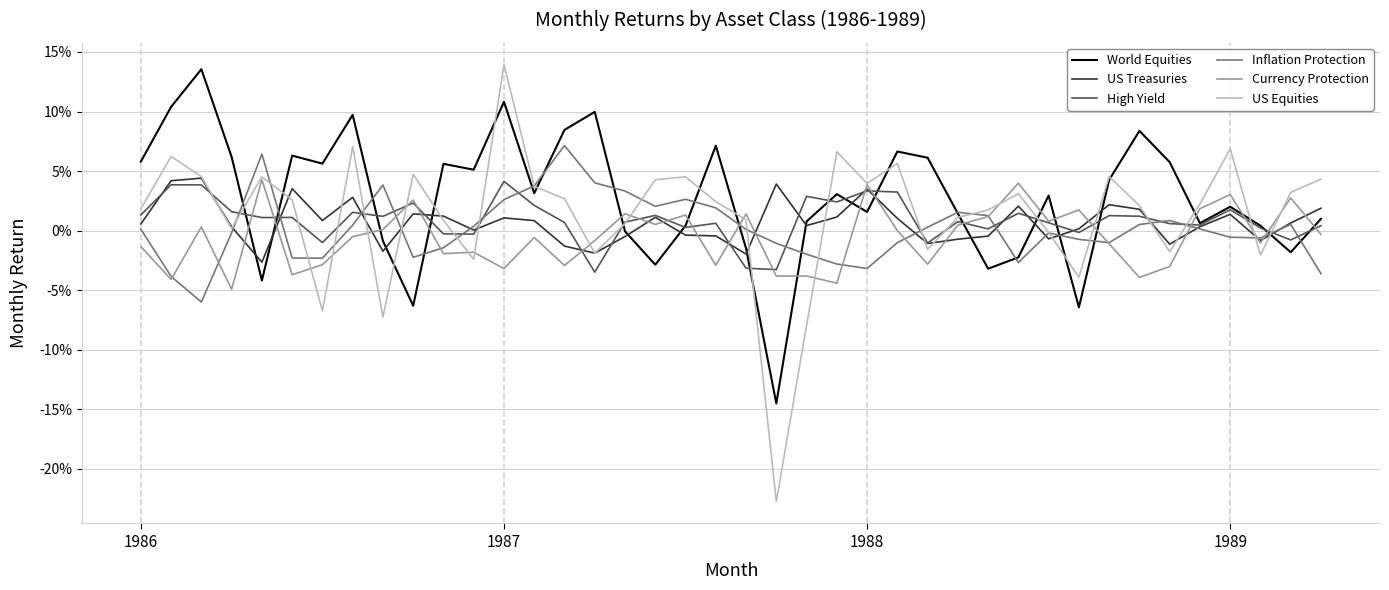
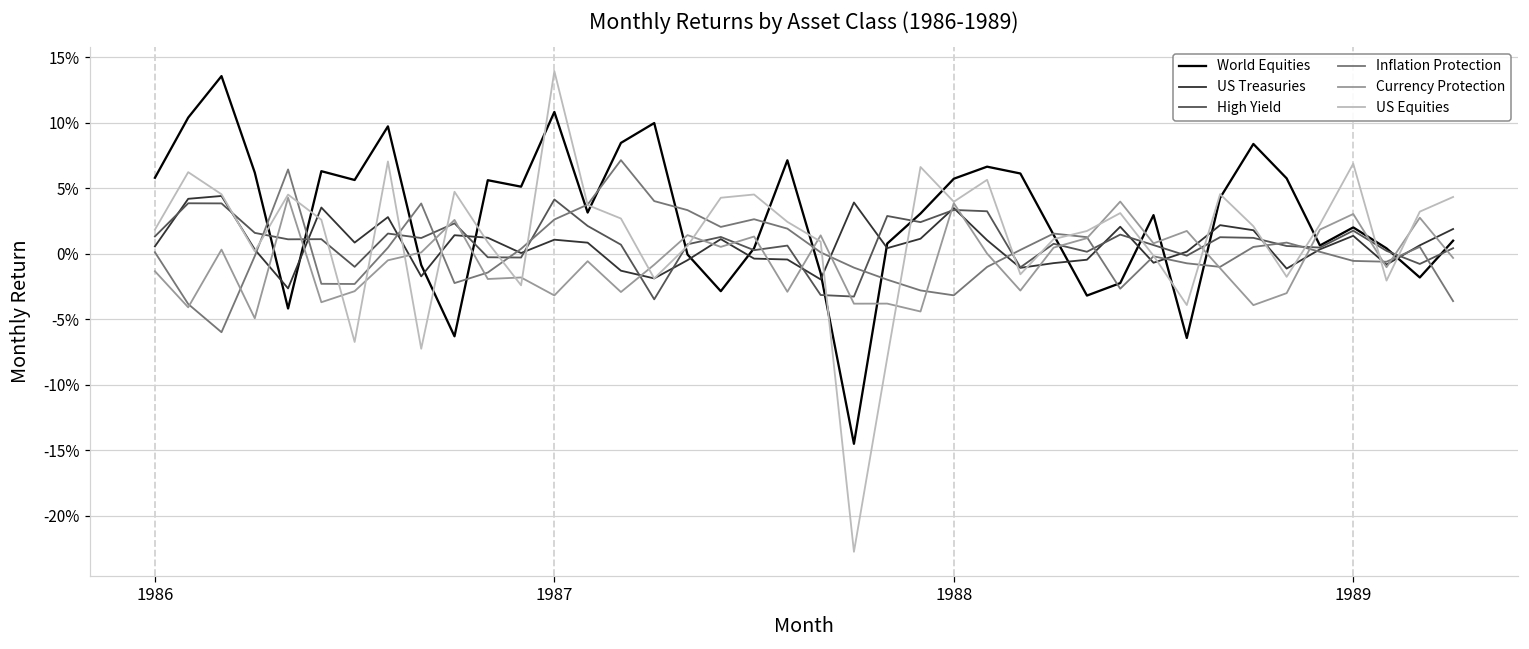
  {
    "World Equities": {
      "1986": "5.8%",
      "1987": "10.8%",
-     "1988": "1.6%",
+     "1988": "5.7%",
      "1989": "2.0%"
    }
  }
